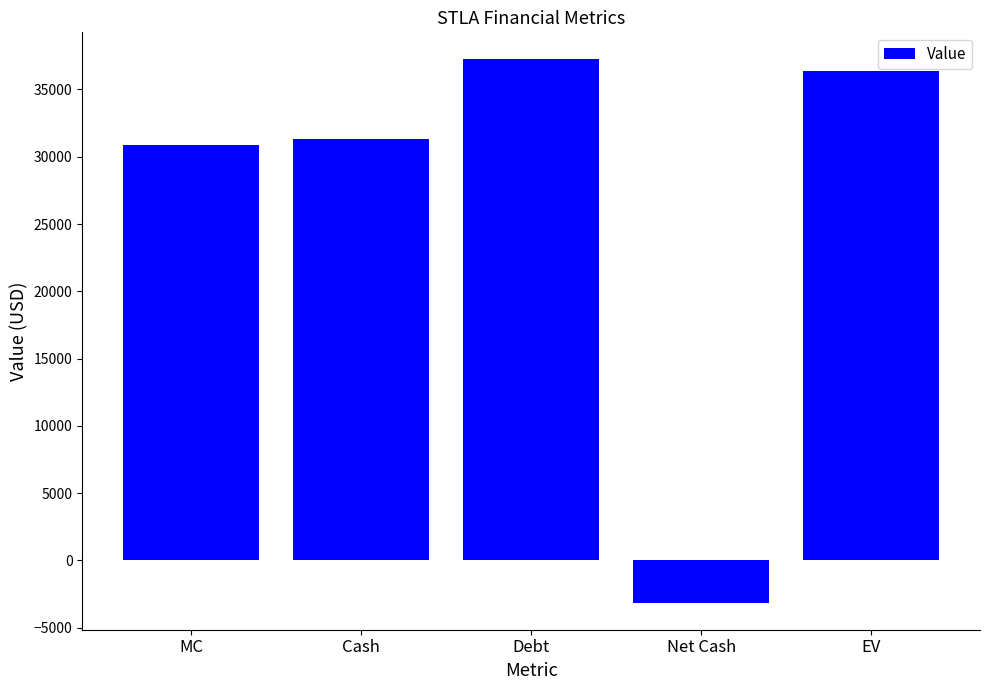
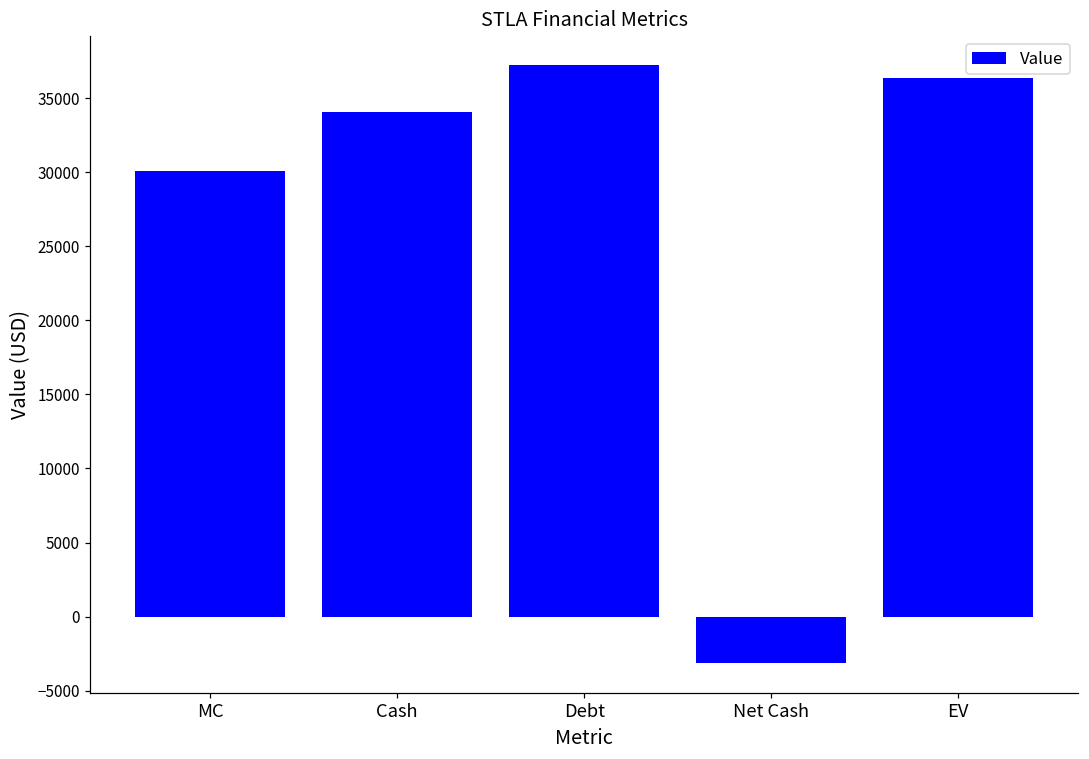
  {
-   "MC": 30900,
-   "Cash": 31300,
+   "MC": 30100,
+   "Cash": 34100,
    "Debt": 37200,
    "Net Cash": -3100,
    "EV": 36400
  }
